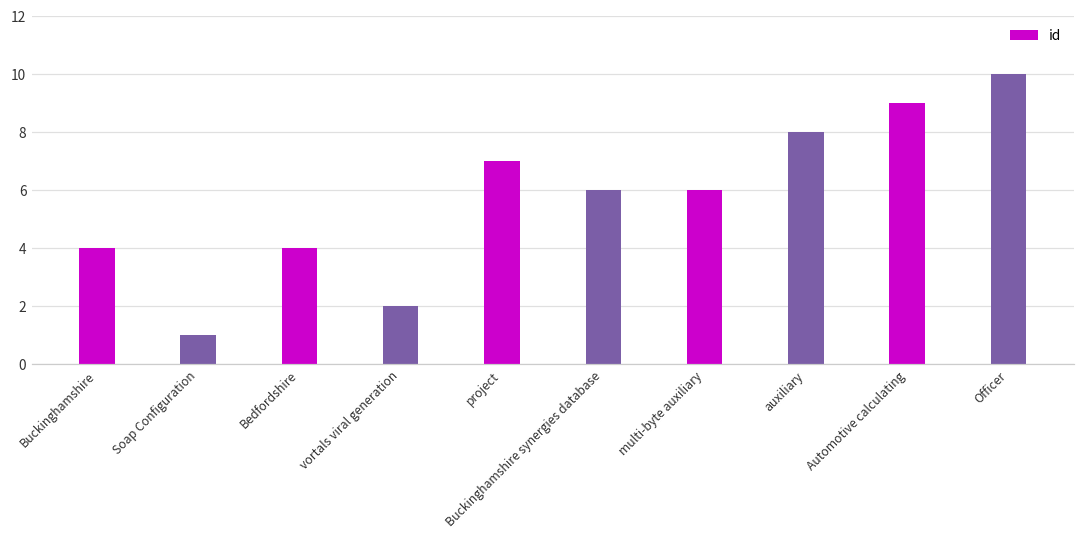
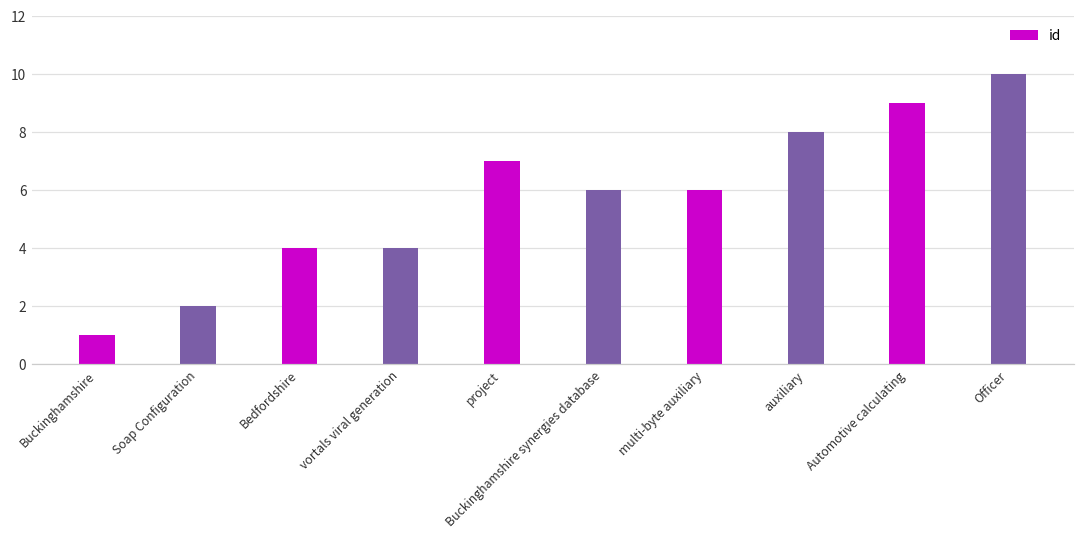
  {
-   "Buckinghamshire": 4,
-   "Soap Configuration": 1,
+   "Buckinghamshire": 1,
+   "Soap Configuration": 2,
    "Bedfordshire": 4,
-   "vortals viral generation": 2,
+   "vortals viral generation": 4,
    "project": 7,
    "Buckinghamshire synergies database": 6,
    "multi-byte auxiliary": 6,
    "auxiliary": 8,
    "Automotive calculating": 9,
    "Officer": 10
  }
